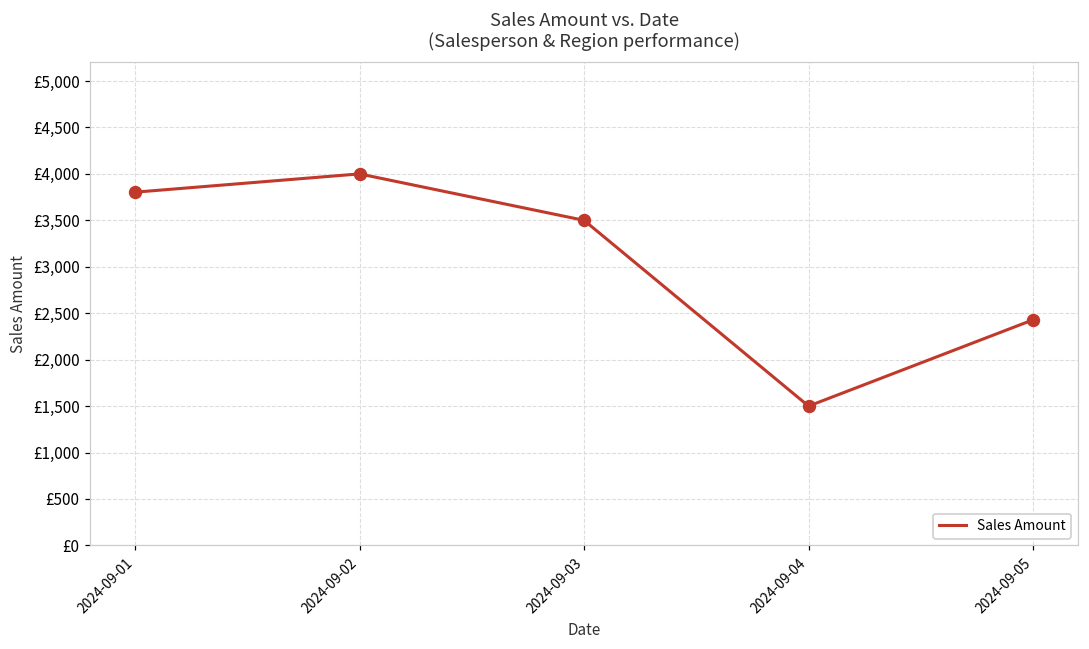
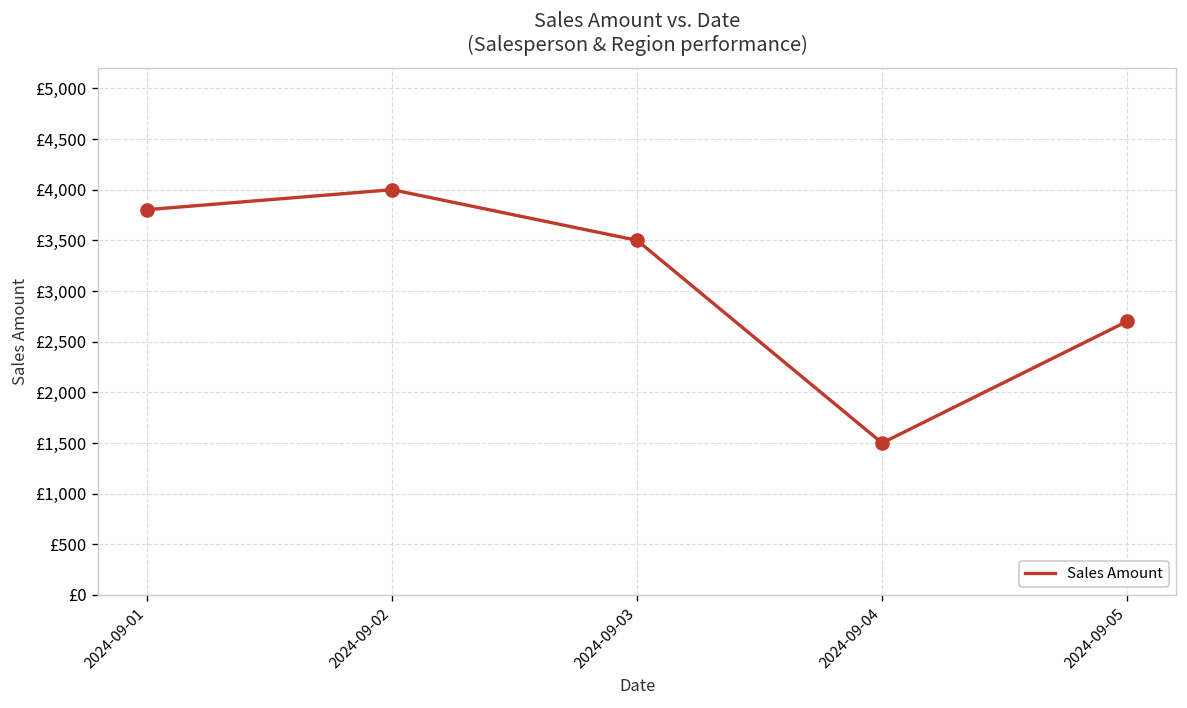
  {
    "2024-09-01": "£3,800",
    "2024-09-02": "£4,000",
    "2024-09-03": "£3,500",
    "2024-09-04": "£1,500",
-   "2024-09-05": "£2,400"
+   "2024-09-05": "£2,700"
  }
